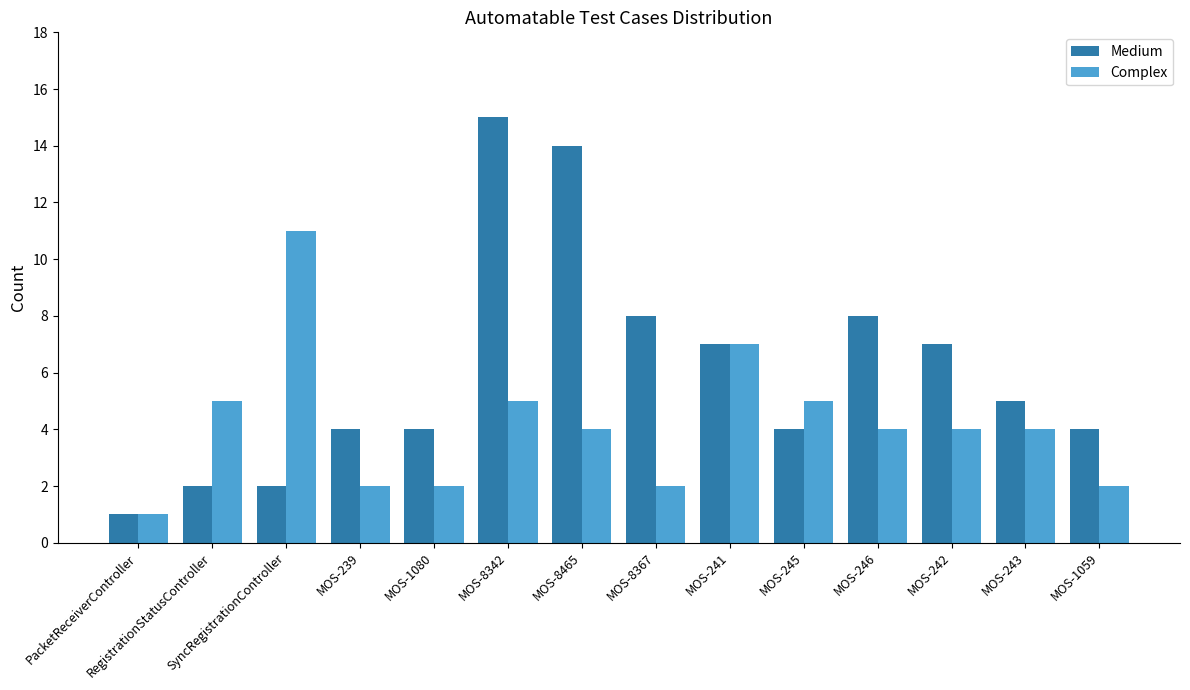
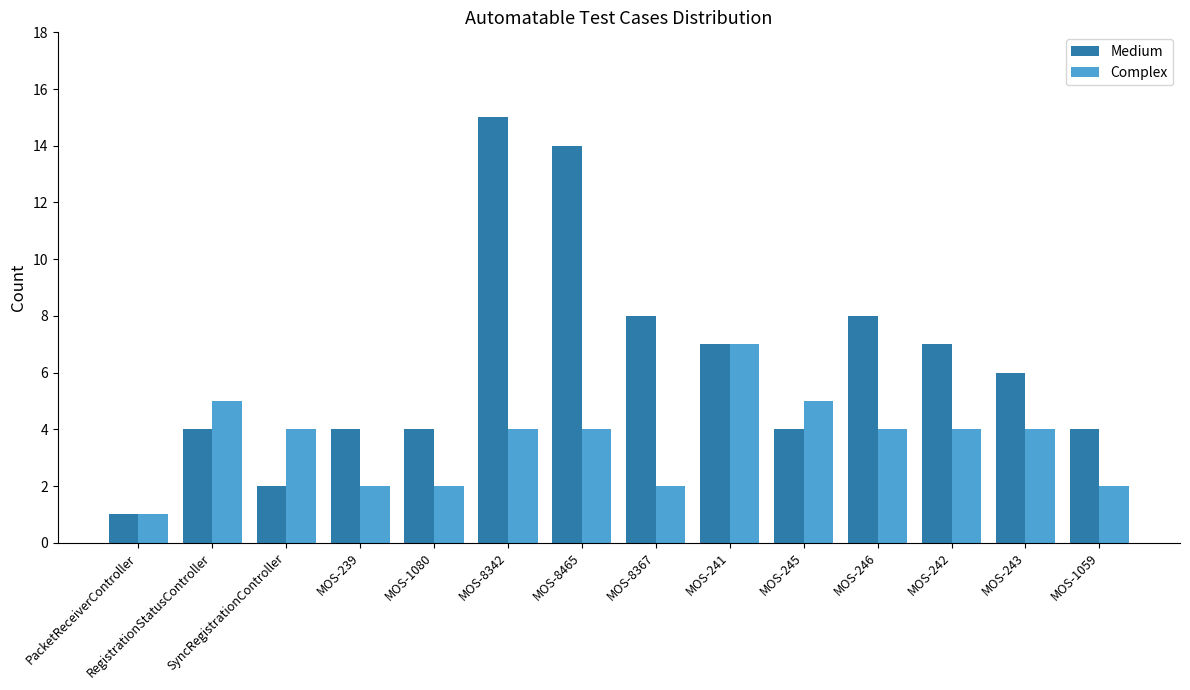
  {
    "Medium": {
      "PacketReceiverController": 1,
-     "RegistrationStatusController": 2,
+     "RegistrationStatusController": 4,
      "SyncRegistrationController": 2,
      "MOS-239": 4,
      "MOS-1080": 4,
      "MOS-8342": 15,
      "MOS-8465": 14,
      "MOS-8367": 8,
      "MOS-241": 7,
      "MOS-245": 4,
      "MOS-246": 8,
      "MOS-242": 7,
-     "MOS-243": 5,
+     "MOS-243": 6,
      "MOS-1059": 4
    },
    "Complex": {
      "PacketReceiverController": 1,
      "RegistrationStatusController": 5,
-     "SyncRegistrationController": 11,
+     "SyncRegistrationController": 4,
      "MOS-239": 2,
      "MOS-1080": 2,
-     "MOS-8342": 5,
+     "MOS-8342": 4,
      "MOS-8465": 4,
      "MOS-8367": 2,
      "MOS-241": 7,
      "MOS-245": 5,
      "MOS-246": 4,
      "MOS-242": 4,
      "MOS-243": 4,
      "MOS-1059": 2
    }
  }
